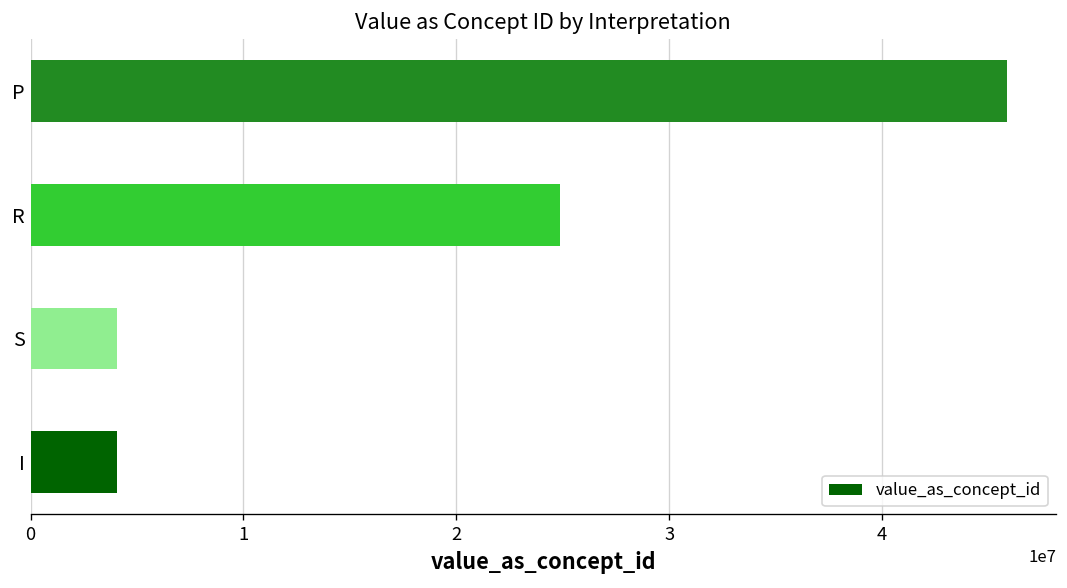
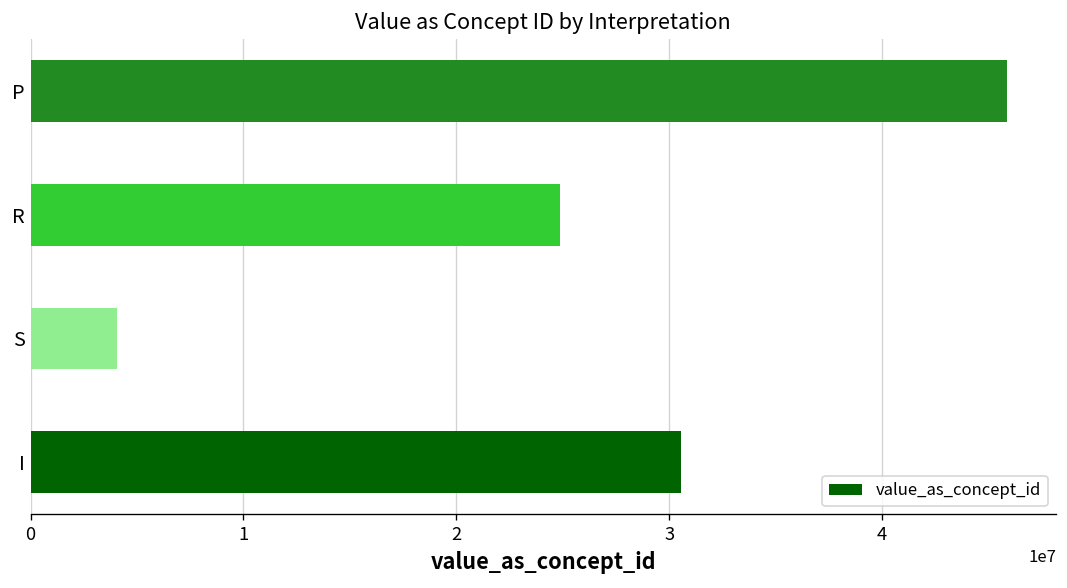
  {
    "P": 45900000,
    "R": 24900000,
    "S": 4000000,
-   "I": 4000000
+   "I": 30500000
  }
